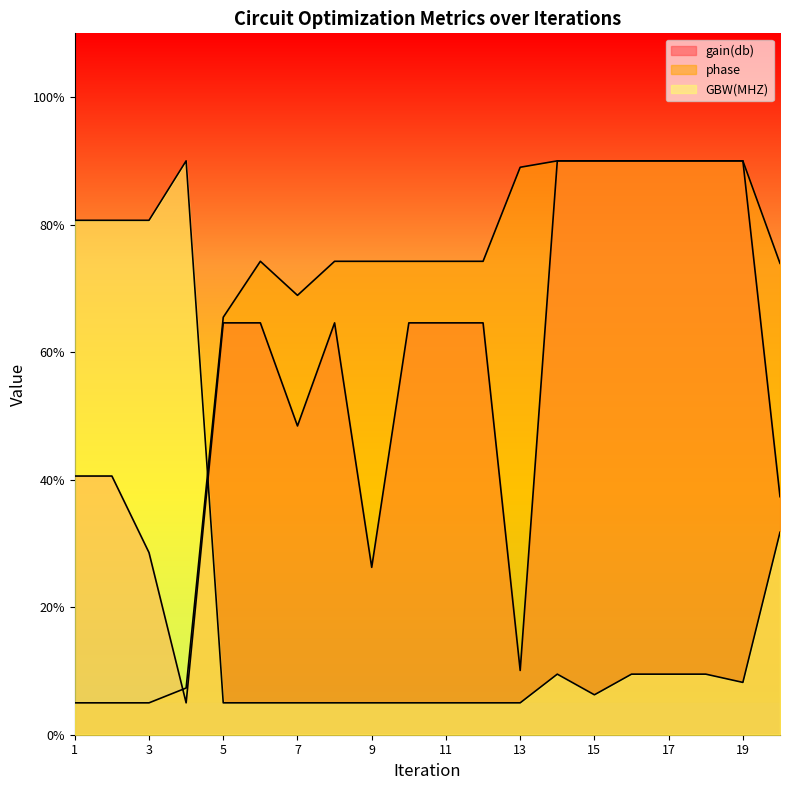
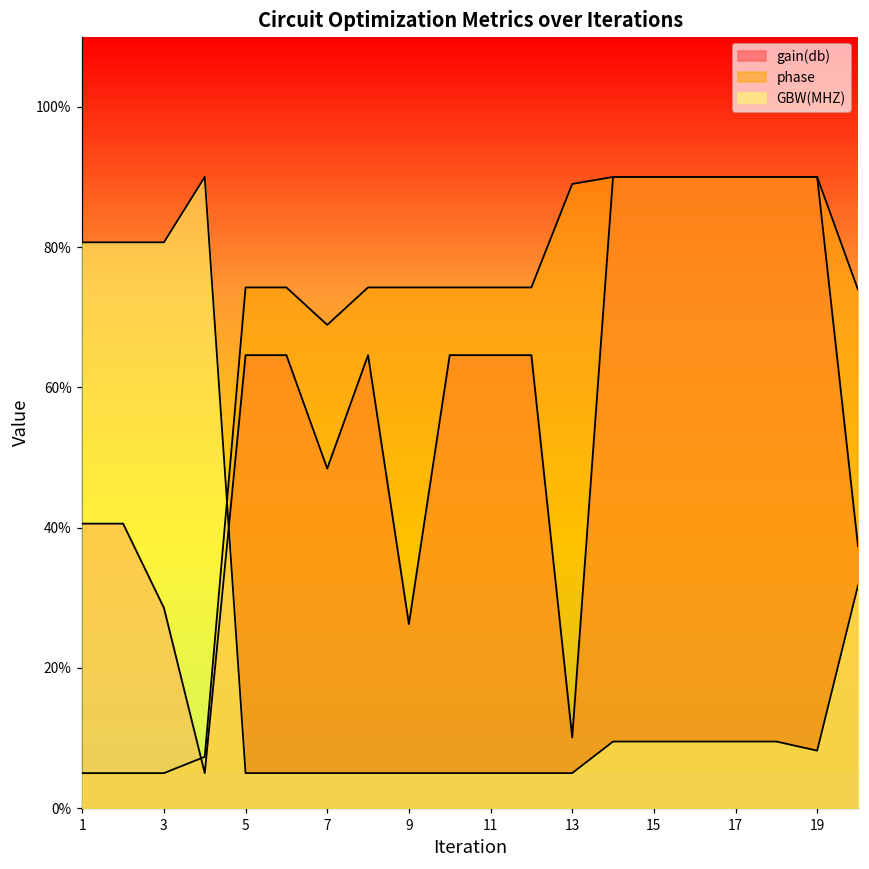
  {
    "gain(db)": {
      "1": "41%",
      "3": "29%",
      "5": "65%",
      "7": "48%",
      "9": "26%",
      "11": "65%",
      "13": "10%"
    },
    "phase": {
-     "5": "65%",
+     "5": "74%",
      "7": "69%",
      "9": "74%",
      "11": "74%",
      "13": "89%"
    },
    "GBW(MHZ)": {
      "1": "81%",
      "3": "81%",
-     "15": "6%",
+     "15": "10%",
      "17": "10%",
      "19": "8%"
    }
  }
